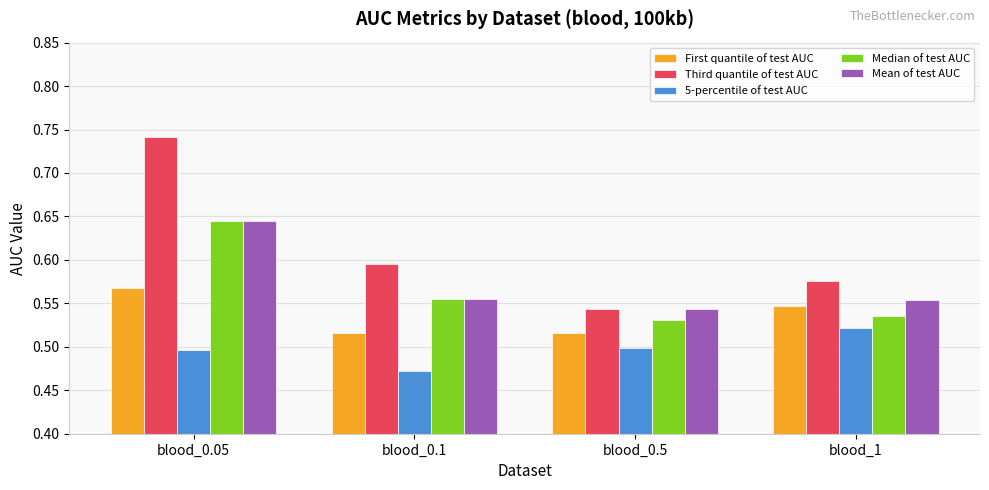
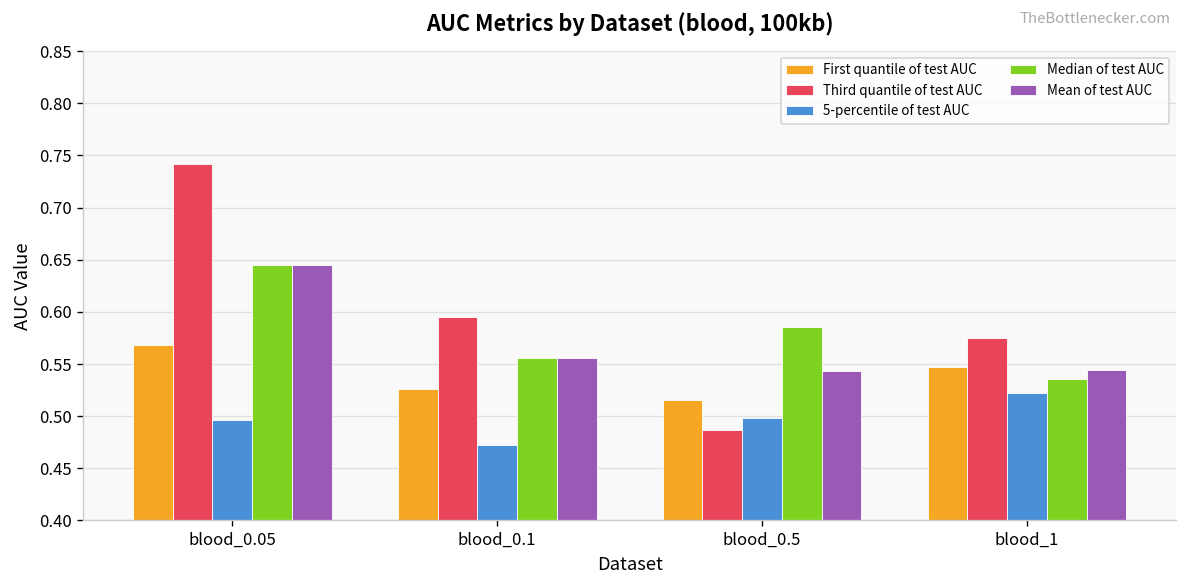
  {
    "First quantile of test AUC": {
      "blood_0.05": 0.57,
-     "blood_0.1": 0.52,
+     "blood_0.1": 0.53,
      "blood_0.5": 0.52,
      "blood_1": 0.55
    },
    "Third quantile of test AUC": {
      "blood_0.05": 0.74,
      "blood_0.1": 0.59,
-     "blood_0.5": 0.54,
+     "blood_0.5": 0.49,
      "blood_1": 0.58
    },
    "5-percentile of test AUC": {
      "blood_0.05": 0.50,
      "blood_0.1": 0.47,
      "blood_0.5": 0.50,
      "blood_1": 0.52
    },
    "Median of test AUC": {
      "blood_0.05": 0.65,
      "blood_0.1": 0.56,
-     "blood_0.5": 0.53,
+     "blood_0.5": 0.59,
      "blood_1": 0.54
    },
    "Mean of test AUC": {
      "blood_0.05": 0.65,
      "blood_0.1": 0.56,
      "blood_0.5": 0.54,
-     "blood_1": 0.55
+     "blood_1": 0.54
    }
  }
